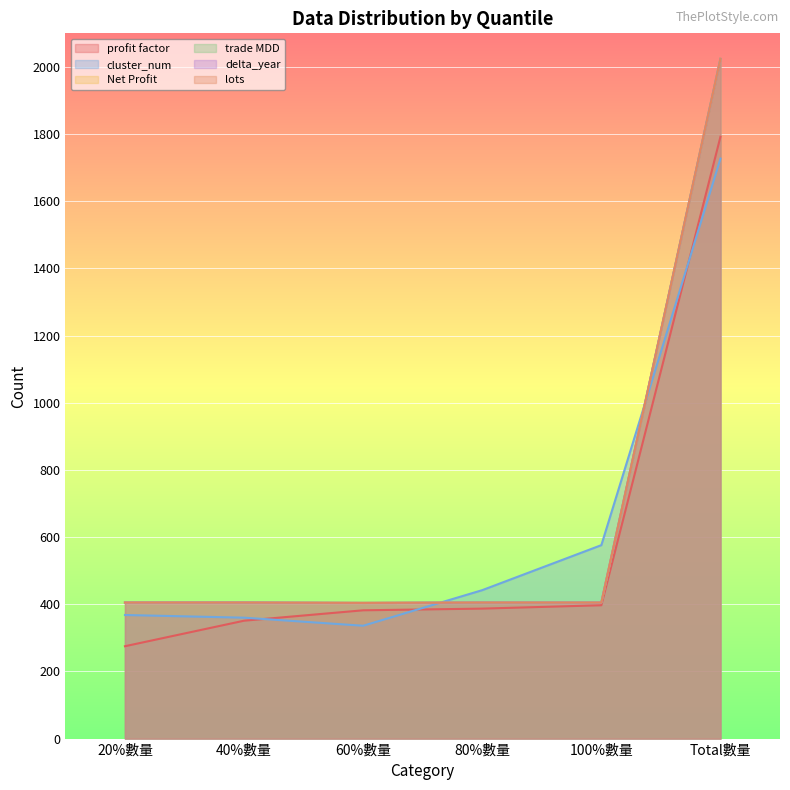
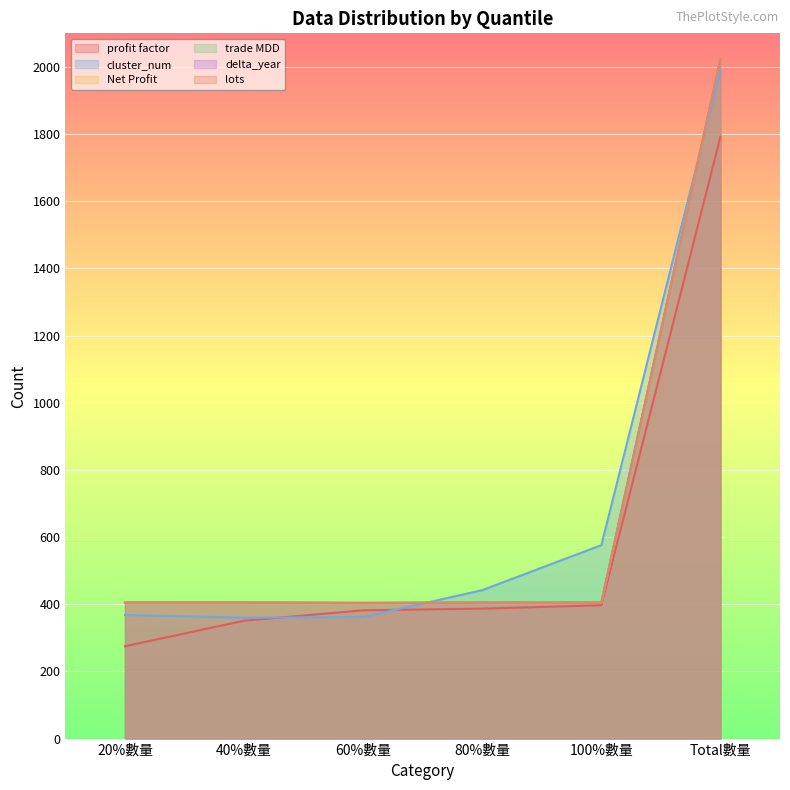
  {
    "cluster_num": {
      "20%數量": 370,
      "40%數量": 360,
-     "60%數量": 340,
+     "60%數量": 360,
      "80%數量": 440,
      "100%數量": 580,
-     "Total數量": 1730
+     "Total數量": 1990
    }
  }
